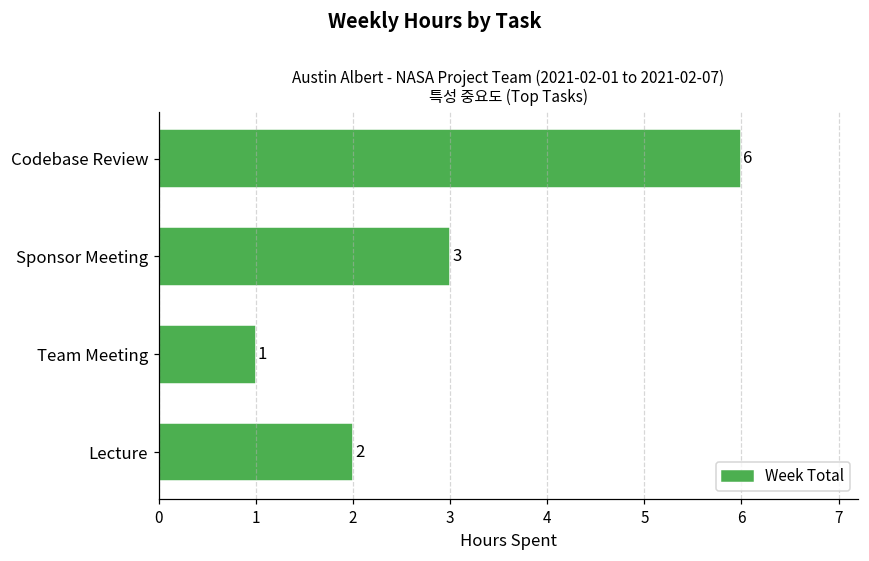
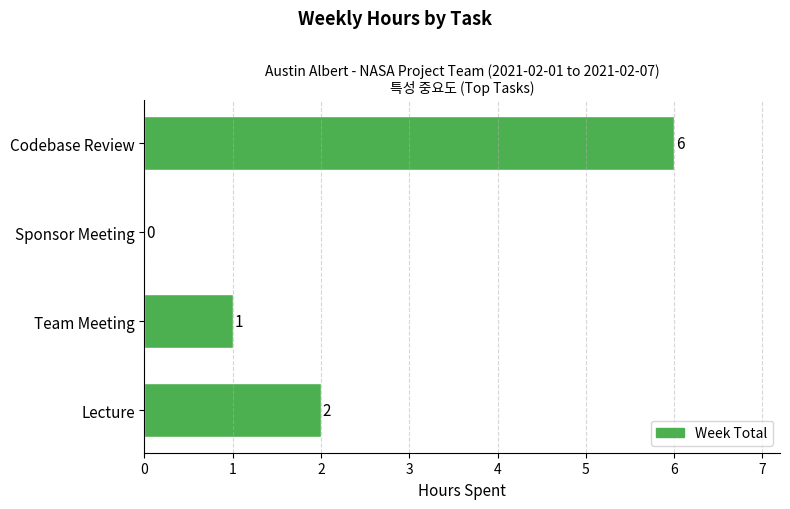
  {
    "Codebase Review": 6,
-   "Sponsor Meeting": 3,
+   "Sponsor Meeting": 0,
    "Team Meeting": 1,
    "Lecture": 2
  }
